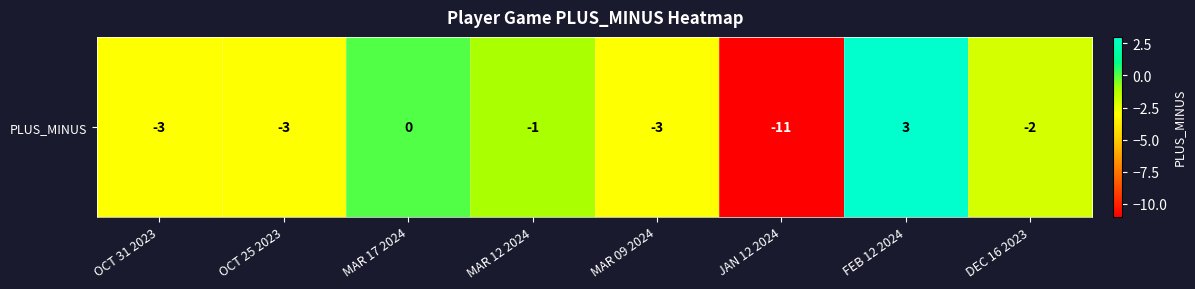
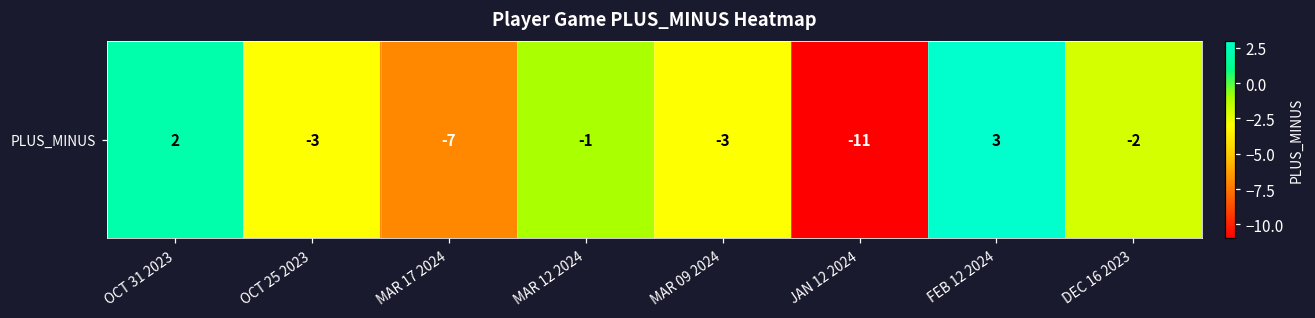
  {
    "PLUS_MINUS": {
-     "OCT 31 2023": -3,
+     "OCT 31 2023": 2,
      "OCT 25 2023": -3,
-     "MAR 17 2024": 0,
+     "MAR 17 2024": -7,
      "MAR 12 2024": -1,
      "MAR 09 2024": -3,
      "JAN 12 2024": -11,
      "FEB 12 2024": 3,
      "DEC 16 2023": -2
    }
  }
